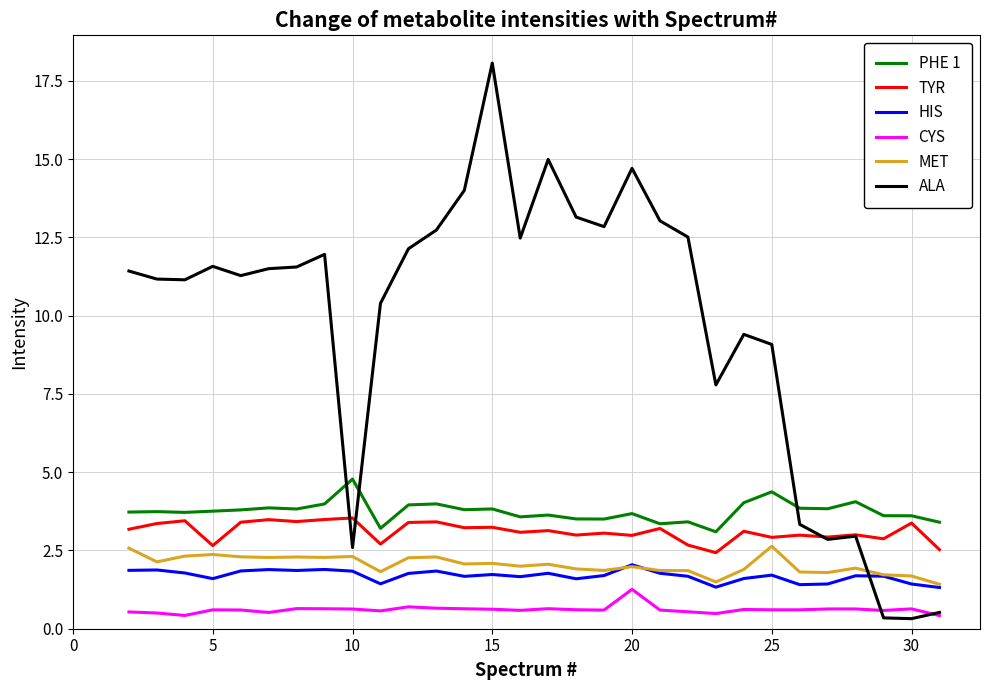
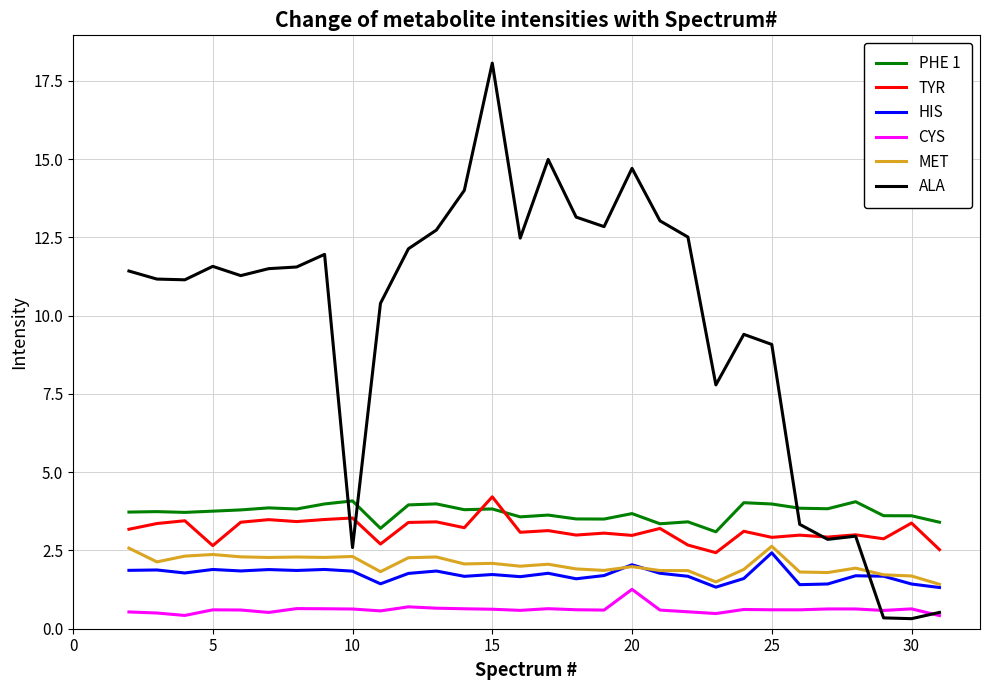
  {
    "PHE 1": {
      "5": 3.8,
-     "10": 4.8,
+     "10": 4.1,
      "15": 3.8,
      "20": 3.7,
-     "25": 4.4,
+     "25": 4.0,
      "30": 3.6
    },
    "TYR": {
      "5": 2.7,
      "10": 3.5,
-     "15": 3.2,
+     "15": 4.2,
      "20": 3.0,
      "25": 2.9,
      "30": 3.4
    },
    "HIS": {
-     "5": 1.6,
+     "5": 1.9,
      "10": 1.8,
      "15": 1.7,
-     "25": 1.7,
+     "25": 2.4,
      "30": 1.4
    },
    "CYS": {
      "5": 0.6,
      "10": 0.6,
      "15": 0.6,
      "20": 1.3,
      "25": 0.6,
      "30": 0.6
    },
    "MET": {
      "5": 2.4,
      "10": 2.3,
      "15": 2.1,
      "25": 2.6,
      "30": 1.7
    },
    "ALA": {
      "5": 11.6,
      "10": 2.6,
      "15": 18.1,
      "20": 14.7,
      "25": 9.1,
      "30": 0.3
    }
  }
